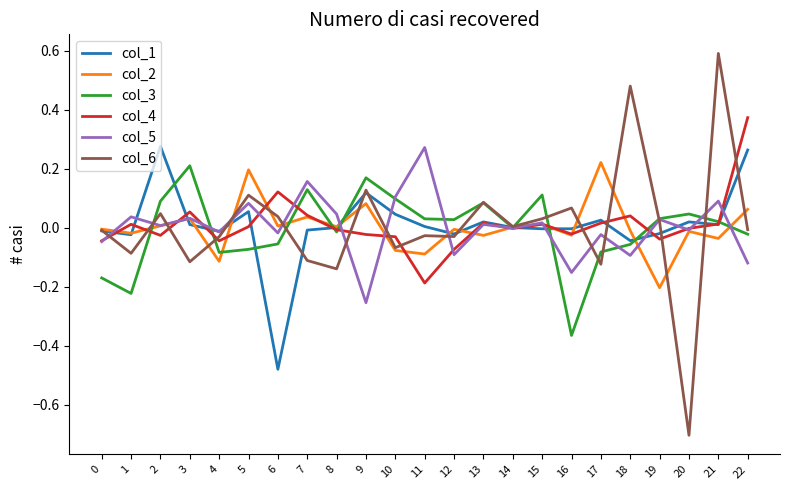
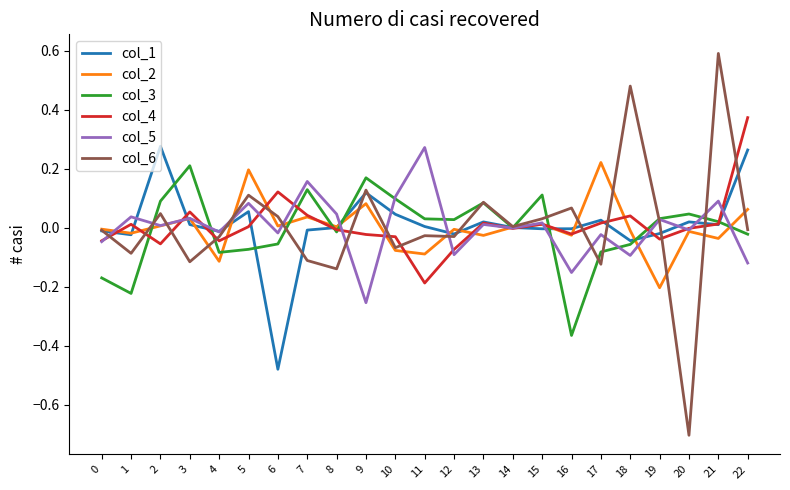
  {
    "col_1": {
      "3": 0.01,
      "5": 0.05,
      "6": -0.48,
      "7": -0.01,
      "9": 0.12,
      "10": 0.05,
      "11": 0.00,
      "12": -0.02,
      "15": 0.00,
      "16": 0.00,
      "17": 0.03,
      "18": -0.04,
      "19": -0.02,
      "20": 0.02,
      "22": 0.26
    },
    "col_2": {
      "4": -0.11,
      "5": 0.20,
      "6": 0.01,
      "9": 0.08,
      "10": -0.08,
      "11": -0.09,
      "12": -0.01,
      "13": -0.03,
      "17": 0.22,
      "18": -0.01,
      "19": -0.20,
      "21": -0.04,
      "22": 0.06
    },
    "col_3": {
      "0": -0.17,
      "1": -0.22,
      "2": 0.09,
      "3": 0.21,
      "4": -0.08,
      "5": -0.07,
      "6": -0.05,
      "7": 0.13,
      "9": 0.17,
      "11": 0.03,
      "12": 0.03,
      "15": 0.11,
      "16": -0.36,
      "17": -0.08,
      "18": -0.06,
      "20": 0.05,
      "22": -0.02
    },
    "col_4": {
      "1": 0.01,
-     "2": -0.03,
+     "2": -0.05,
      "3": 0.05,
      "4": -0.04,
      "5": 0.00,
      "6": 0.12,
      "9": -0.02,
      "10": -0.03,
      "11": -0.19,
      "12": -0.07,
      "17": 0.02,
      "18": 0.04,
      "19": -0.04,
      "22": 0.37
    },
    "col_5": {
      "1": 0.04,
      "5": 0.08,
      "6": -0.02,
      "7": 0.16,
      "8": 0.05,
      "9": -0.25,
      "11": 0.27,
      "12": -0.09,
      "16": -0.15,
      "17": -0.02,
      "18": -0.09,
      "21": 0.09,
      "22": -0.12
    },
    "col_6": {
      "1": -0.09,
      "2": 0.05,
      "3": -0.12,
      "4": -0.03,
      "5": 0.11,
      "6": 0.04,
      "7": -0.11,
      "8": -0.14,
      "9": 0.13,
      "10": -0.07,
      "11": -0.03,
      "12": -0.03,
      "15": 0.03,
      "16": 0.07,
      "17": -0.12,
      "18": 0.48,
      "19": 0.02,
      "20": -0.70,
      "21": 0.59,
      "22": -0.01
    }
  }
